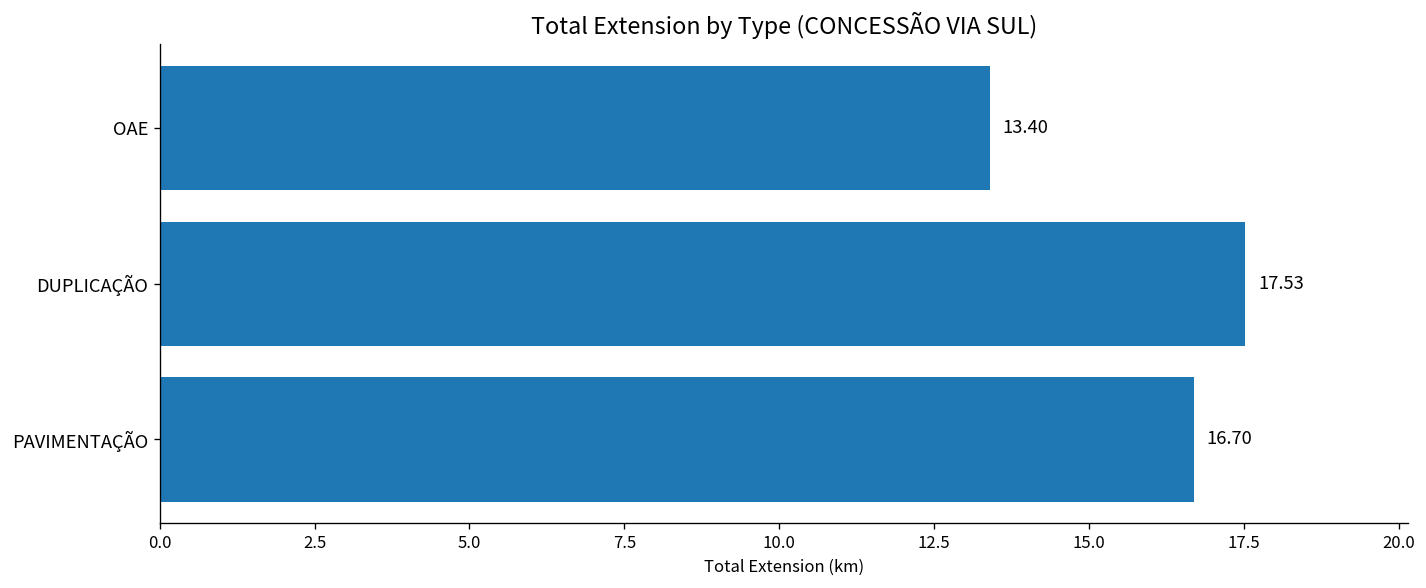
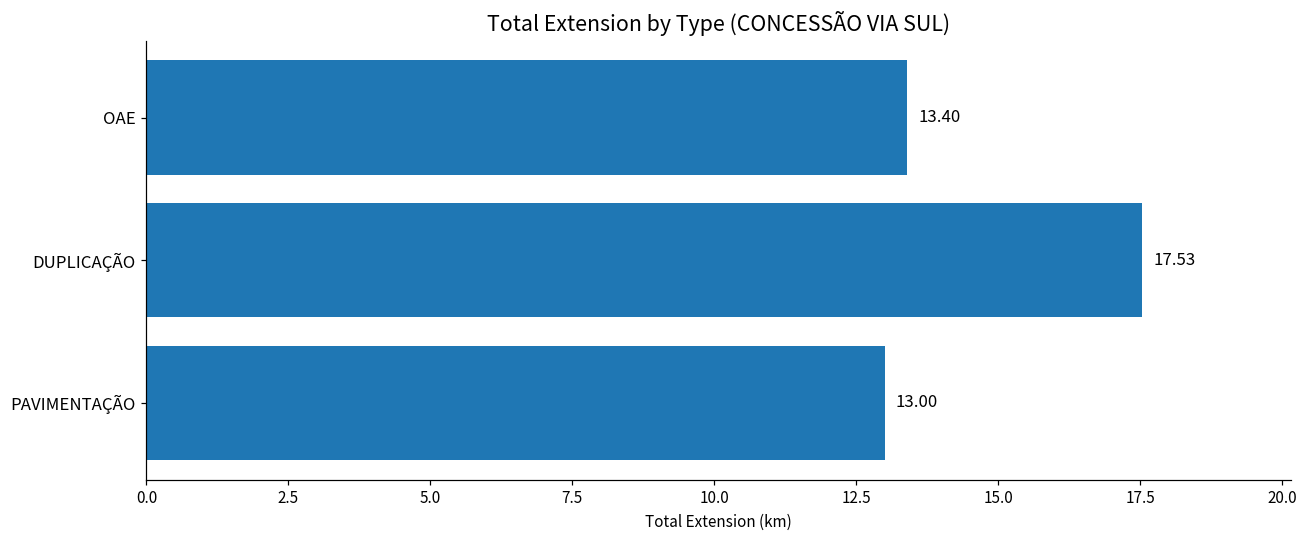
  {
    "OAE": 13.40,
    "DUPLICAÇÃO": 17.53,
-   "PAVIMENTAÇÃO": 16.70
+   "PAVIMENTAÇÃO": 13.00
  }
